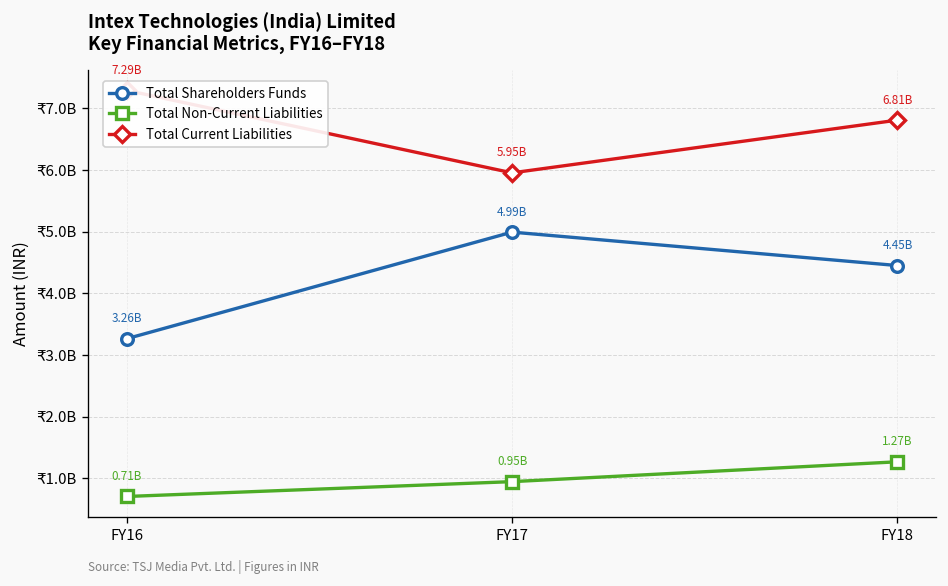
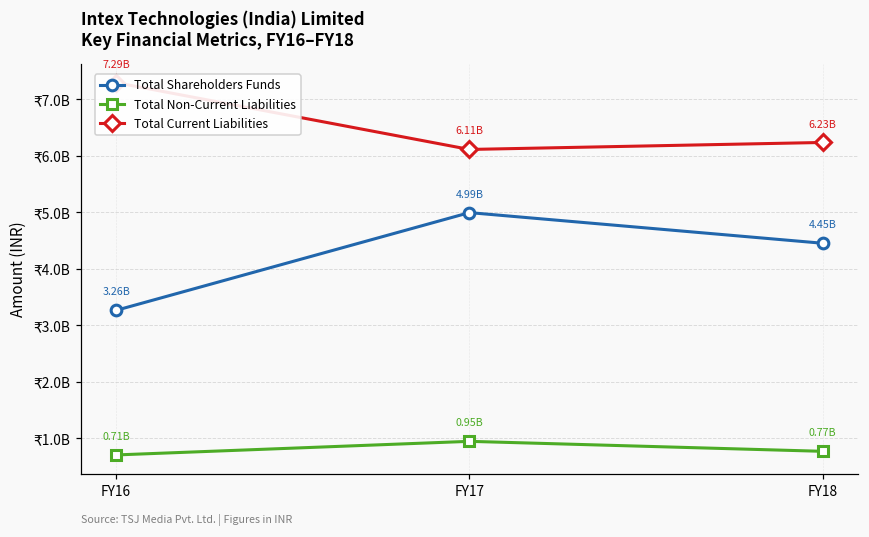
  {
    "Total Shareholders Funds": {
      "FY16": "3.26B",
      "FY17": "4.99B",
      "FY18": "4.45B"
    },
    "Total Non-Current Liabilities": {
      "FY16": "0.71B",
      "FY17": "0.95B",
-     "FY18": "1.27B"
+     "FY18": "0.77B"
    },
    "Total Current Liabilities": {
-     "FY17": "5.95B",
-     "FY18": "6.81B"
+     "FY17": "6.11B",
+     "FY18": "6.23B"
    }
  }
